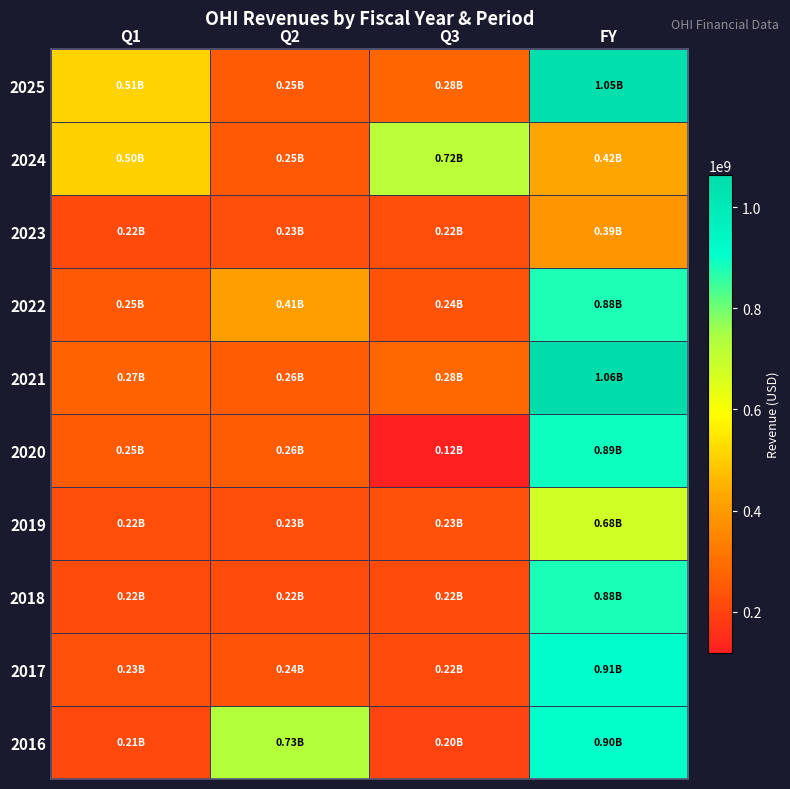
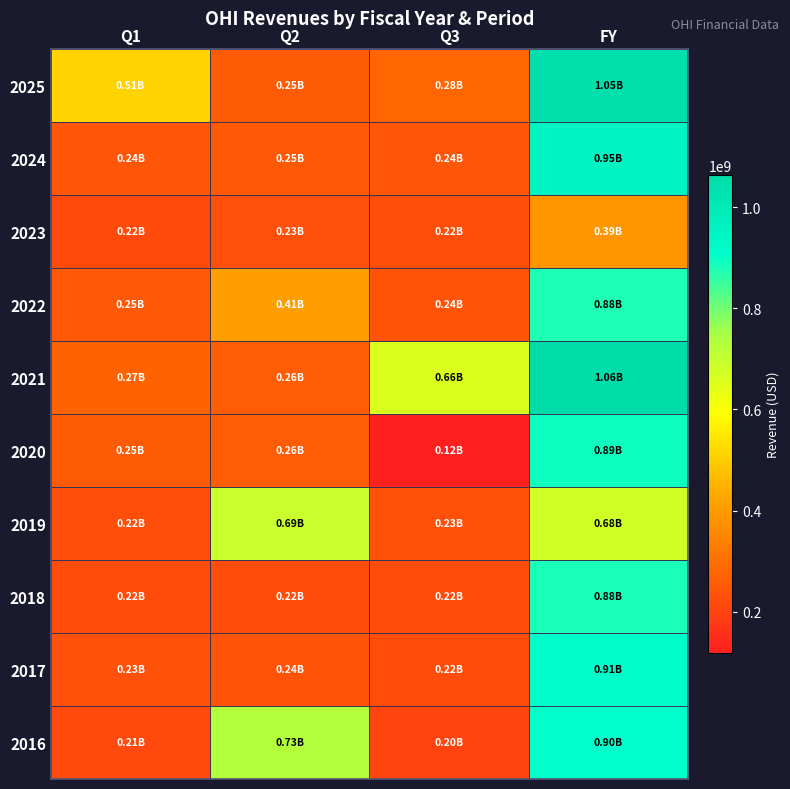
  {
    "2025": {
      "Q1": "0.51B",
      "Q2": "0.25B",
      "Q3": "0.28B",
      "FY": "1.05B"
    },
    "2024": {
-     "Q1": "0.50B",
+     "Q1": "0.24B",
      "Q2": "0.25B",
-     "Q3": "0.72B",
-     "FY": "0.42B"
+     "Q3": "0.24B",
+     "FY": "0.95B"
    },
    "2023": {
      "Q1": "0.22B",
      "Q2": "0.23B",
      "Q3": "0.22B",
      "FY": "0.39B"
    },
    "2022": {
      "Q1": "0.25B",
      "Q2": "0.41B",
      "Q3": "0.24B",
      "FY": "0.88B"
    },
    "2021": {
      "Q1": "0.27B",
      "Q2": "0.26B",
-     "Q3": "0.28B",
+     "Q3": "0.66B",
      "FY": "1.06B"
    },
    "2020": {
      "Q1": "0.25B",
      "Q2": "0.26B",
      "Q3": "0.12B",
      "FY": "0.89B"
    },
    "2019": {
      "Q1": "0.22B",
-     "Q2": "0.23B",
+     "Q2": "0.69B",
      "Q3": "0.23B",
      "FY": "0.68B"
    },
    "2018": {
      "Q1": "0.22B",
      "Q2": "0.22B",
      "Q3": "0.22B",
      "FY": "0.88B"
    },
    "2017": {
      "Q1": "0.23B",
      "Q2": "0.24B",
      "Q3": "0.22B",
      "FY": "0.91B"
    },
    "2016": {
      "Q1": "0.21B",
      "Q2": "0.73B",
      "Q3": "0.20B",
      "FY": "0.90B"
    }
  }
